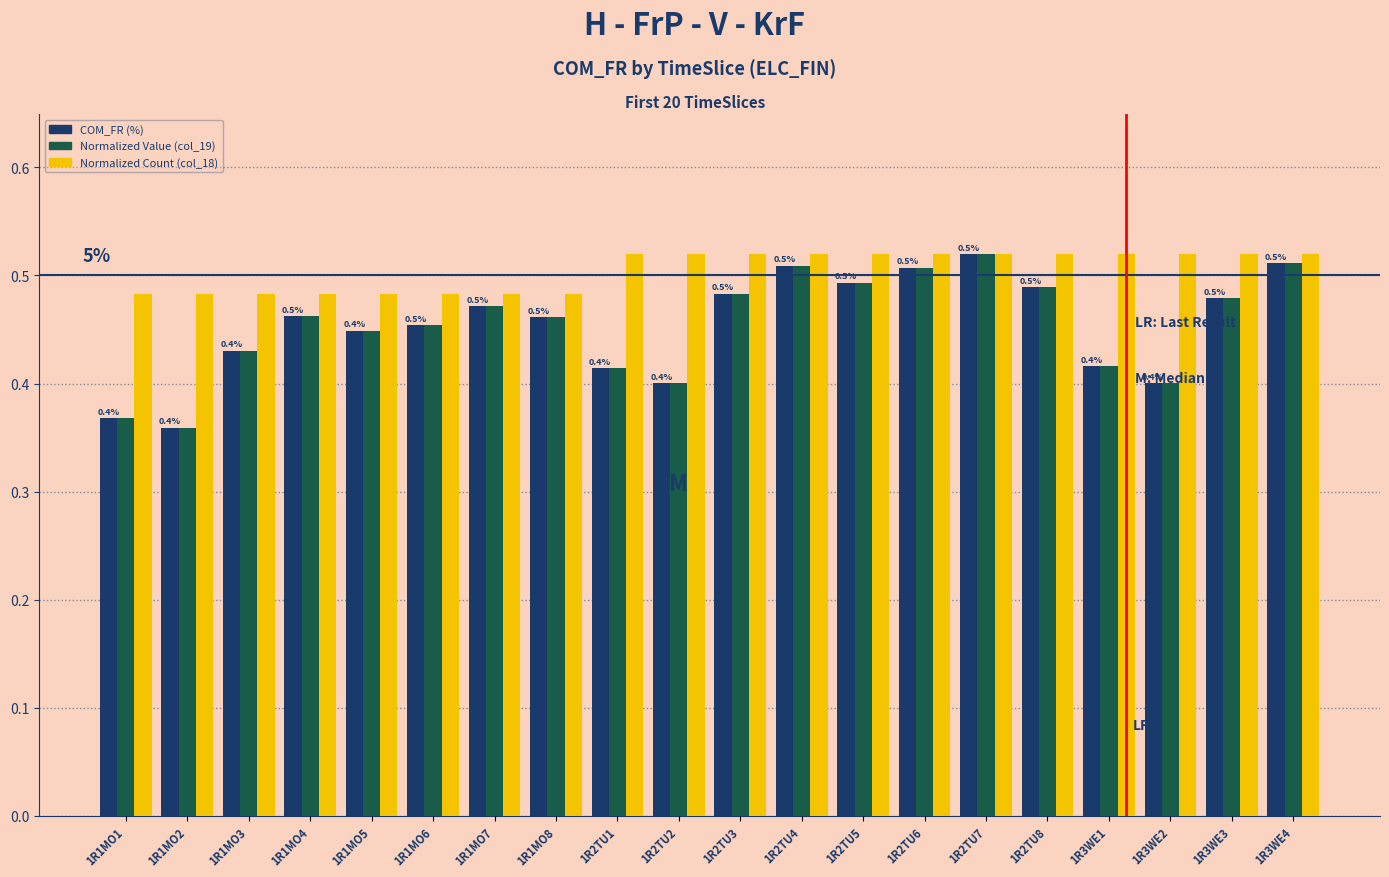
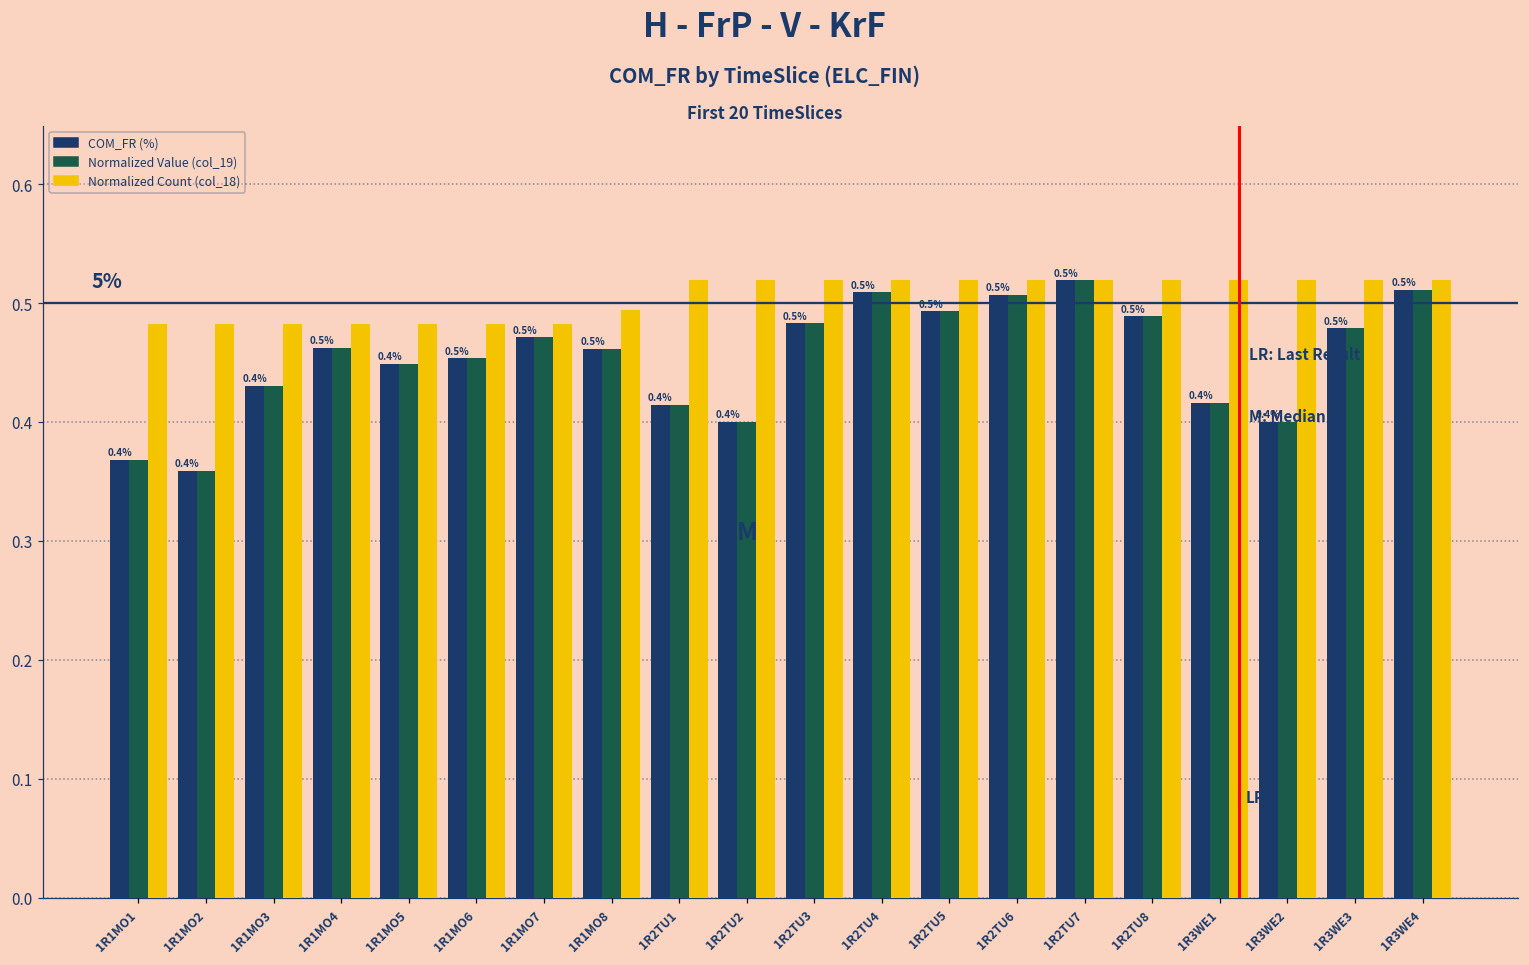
  {
    "Normalized Count (col_18)": {
      "1R1MO1": 0.482,
      "1R1MO2": 0.482,
-     "1R1MO8": 0.482,
+     "1R1MO8": 0.495,
      "1R2TU1": 0.519,
      "1R2TU2": 0.519,
      "1R2TU8": 0.519,
      "1R3WE1": 0.519,
      "1R3WE2": 0.519
    }
  }
